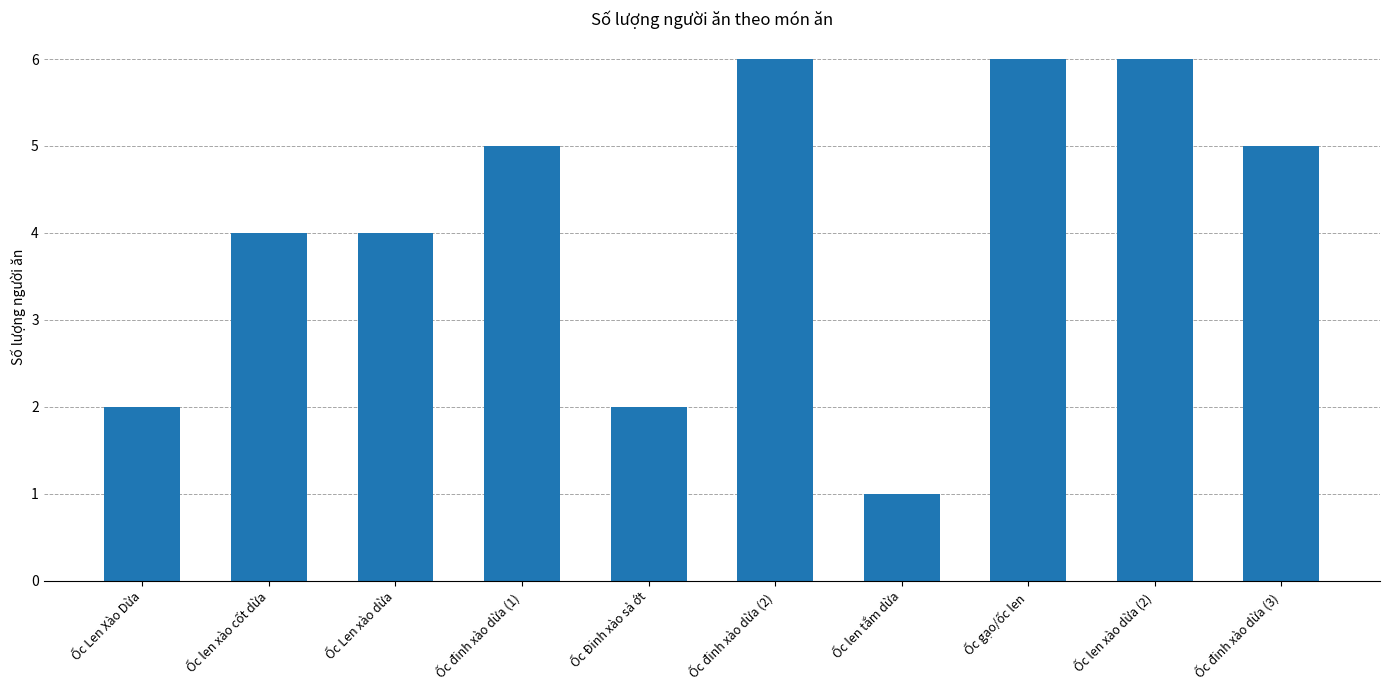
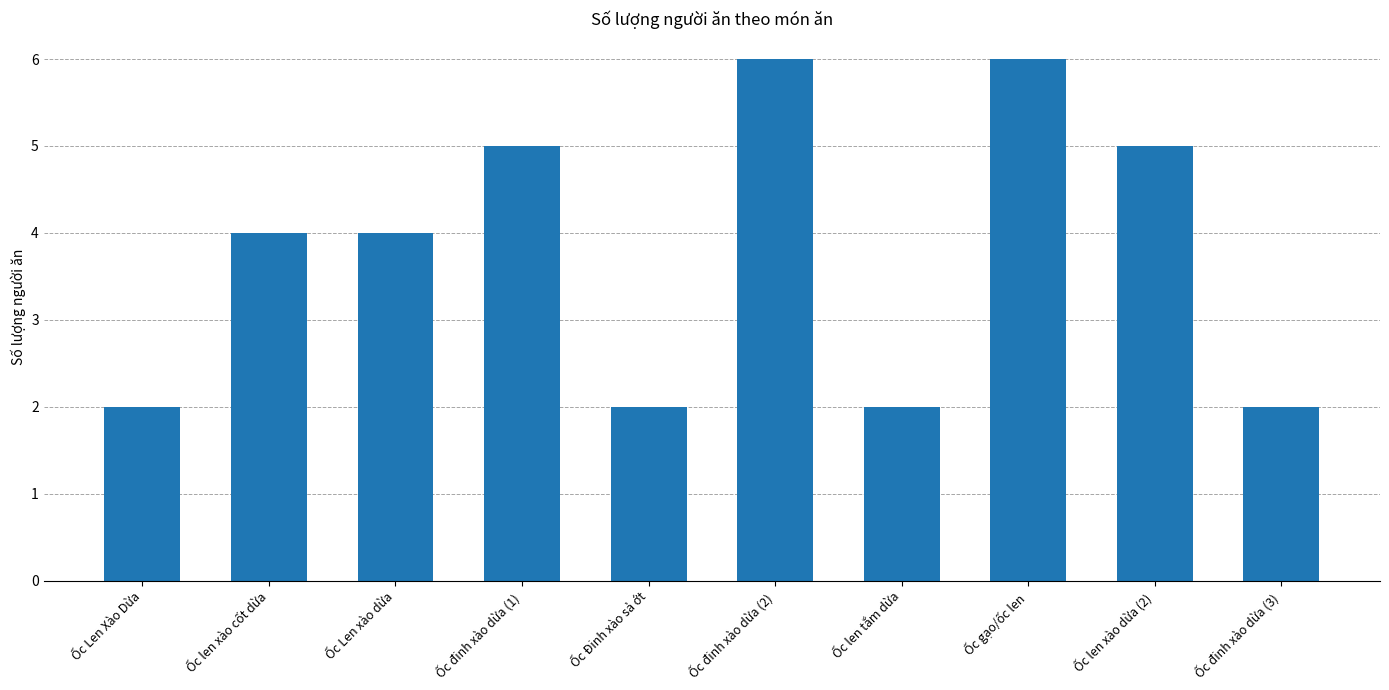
  {
    "Ốc Len Xào Dừa": 2,
    "Ốc len xào cốt dừa": 4,
    "Ốc Len xào dừa": 4,
    "Ốc đinh xào dừa (1)": 5,
    "Ốc Đinh xào sả ớt": 2,
    "Ốc đinh xào dừa (2)": 6,
-   "Ốc len tắm dừa": 1,
+   "Ốc len tắm dừa": 2,
    "Ốc gạo/ốc len": 6,
-   "Ốc len xào dừa (2)": 6,
-   "Ốc đinh xào dừa (3)": 5
+   "Ốc len xào dừa (2)": 5,
+   "Ốc đinh xào dừa (3)": 2
  }
